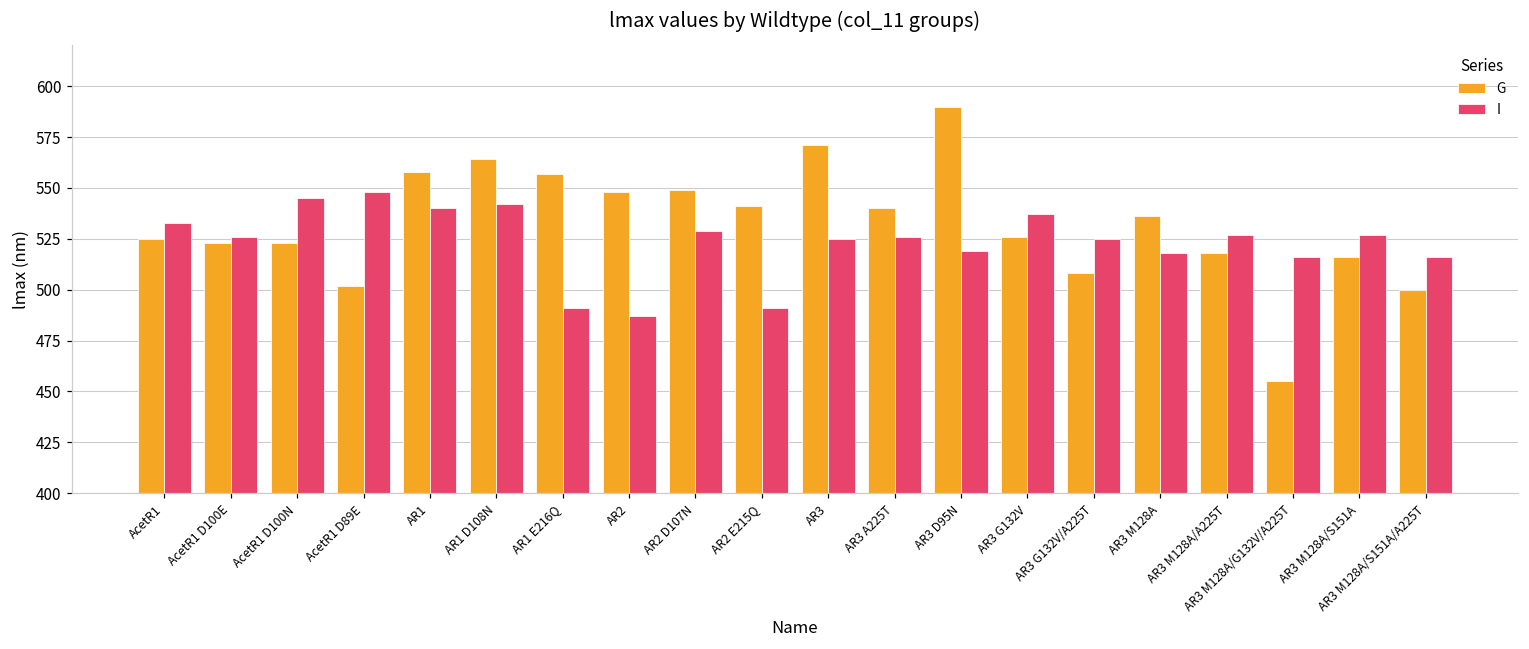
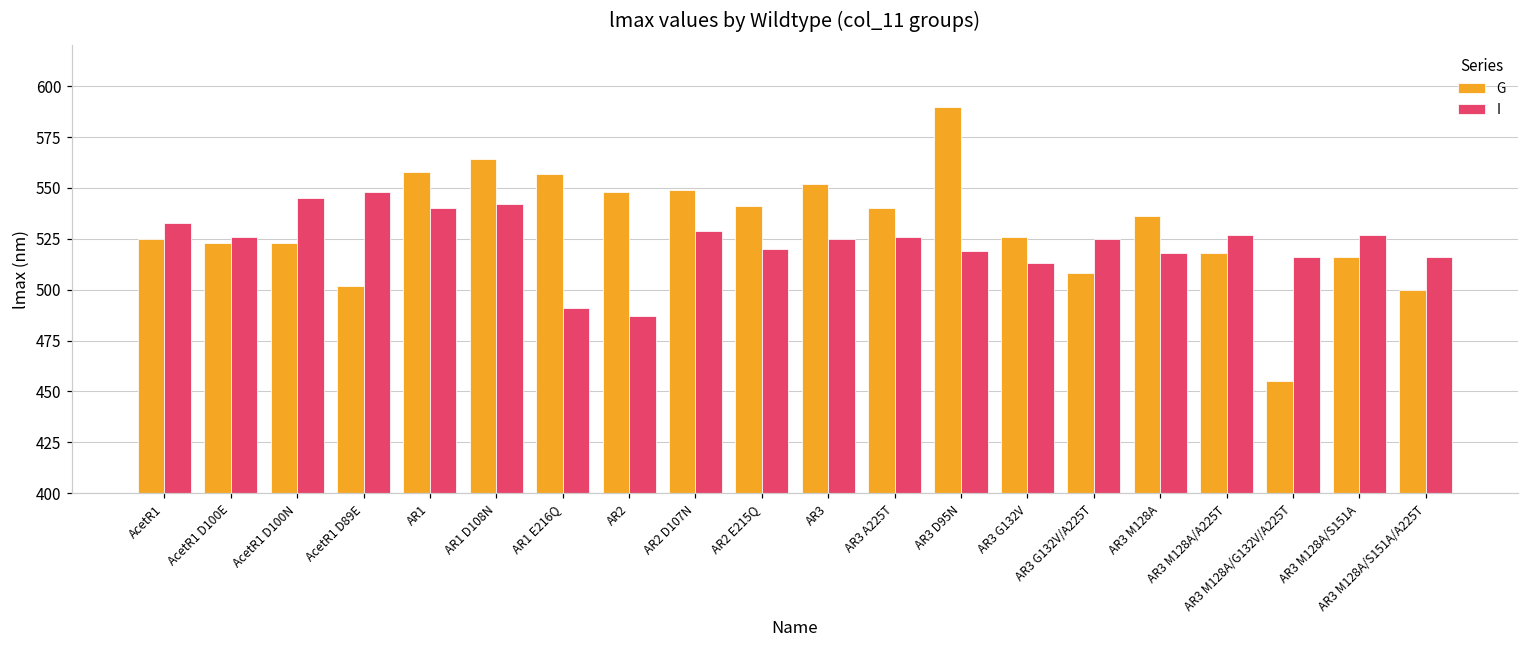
  {
    "G": {
      "AcetR1": 525,
      "AcetR1 D100E": 523,
      "AcetR1 D100N": 523,
      "AcetR1 D89E": 502,
      "AR1": 558,
      "AR1 D108N": 564,
      "AR1 E216Q": 557,
      "AR2": 548,
      "AR2 D107N": 549,
      "AR2 E215Q": 541,
-     "AR3": 571,
+     "AR3": 552,
      "AR3 A225T": 540,
      "AR3 D95N": 590,
      "AR3 G132V": 526,
      "AR3 G132V/A225T": 508,
      "AR3 M128A": 536,
      "AR3 M128A/A225T": 518,
      "AR3 M128A/G132V/A225T": 455,
      "AR3 M128A/S151A": 516,
      "AR3 M128A/S151A/A225T": 500
    },
    "I": {
      "AcetR1": 533,
      "AcetR1 D100E": 526,
      "AcetR1 D100N": 545,
      "AcetR1 D89E": 548,
      "AR1": 540,
      "AR1 D108N": 542,
      "AR1 E216Q": 491,
      "AR2": 487,
      "AR2 D107N": 529,
-     "AR2 E215Q": 491,
+     "AR2 E215Q": 520,
      "AR3": 525,
      "AR3 A225T": 526,
      "AR3 D95N": 519,
-     "AR3 G132V": 537,
+     "AR3 G132V": 513,
      "AR3 G132V/A225T": 525,
      "AR3 M128A": 518,
      "AR3 M128A/A225T": 527,
      "AR3 M128A/G132V/A225T": 516,
      "AR3 M128A/S151A": 527,
      "AR3 M128A/S151A/A225T": 516
    }
  }
